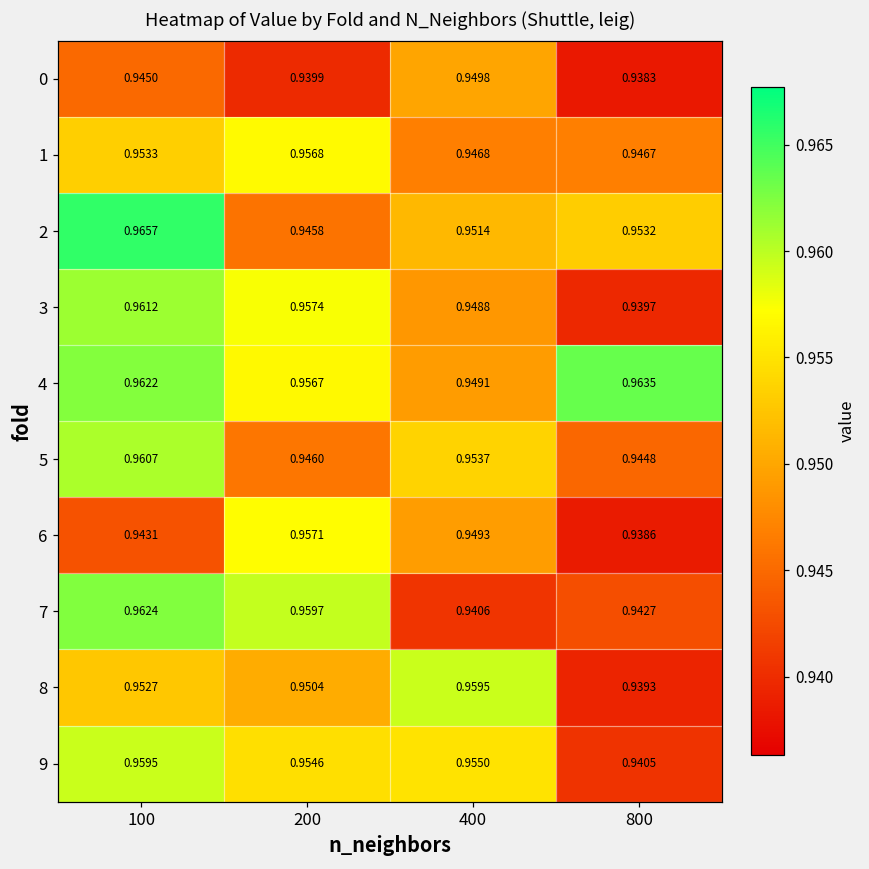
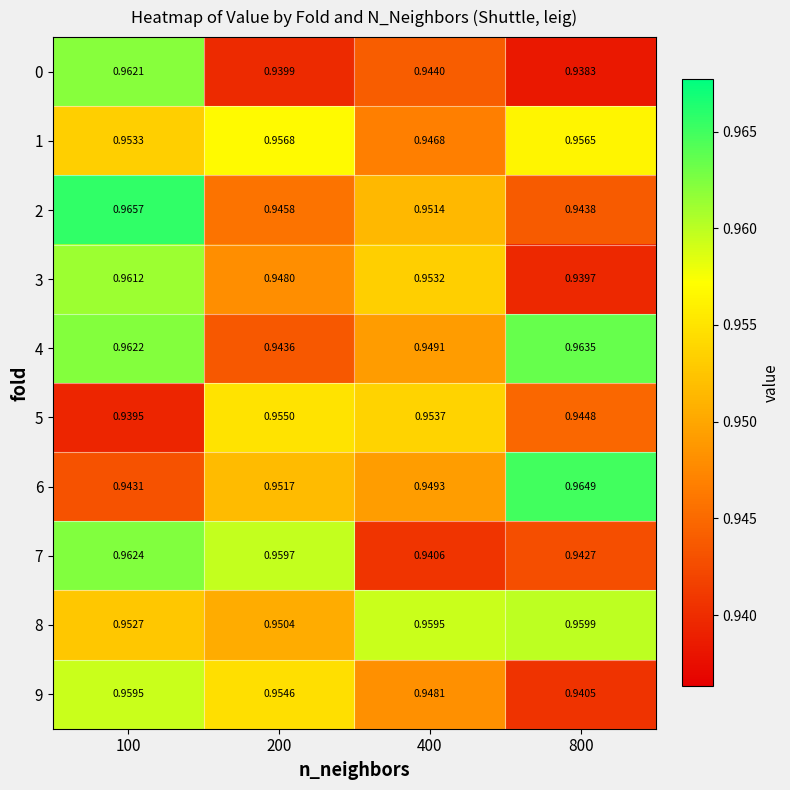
  {
    "0": {
-     "100": 0.9450,
+     "100": 0.9621,
      "200": 0.9399,
-     "400": 0.9498,
+     "400": 0.9440,
      "800": 0.9383
    },
    "1": {
      "100": 0.9533,
      "200": 0.9568,
      "400": 0.9468,
-     "800": 0.9467
+     "800": 0.9565
    },
    "2": {
      "100": 0.9657,
      "200": 0.9458,
      "400": 0.9514,
-     "800": 0.9532
+     "800": 0.9438
    },
    "3": {
      "100": 0.9612,
-     "200": 0.9574,
-     "400": 0.9488,
+     "200": 0.9480,
+     "400": 0.9532,
      "800": 0.9397
    },
    "4": {
      "100": 0.9622,
-     "200": 0.9567,
+     "200": 0.9436,
      "400": 0.9491,
      "800": 0.9635
    },
    "5": {
-     "100": 0.9607,
-     "200": 0.9460,
+     "100": 0.9395,
+     "200": 0.9550,
      "400": 0.9537,
      "800": 0.9448
    },
    "6": {
      "100": 0.9431,
-     "200": 0.9571,
+     "200": 0.9517,
      "400": 0.9493,
-     "800": 0.9386
+     "800": 0.9649
    },
    "7": {
      "100": 0.9624,
      "200": 0.9597,
      "400": 0.9406,
      "800": 0.9427
    },
    "8": {
      "100": 0.9527,
      "200": 0.9504,
      "400": 0.9595,
-     "800": 0.9393
+     "800": 0.9599
    },
    "9": {
      "100": 0.9595,
      "200": 0.9546,
-     "400": 0.9550,
+     "400": 0.9481,
      "800": 0.9405
    }
  }
